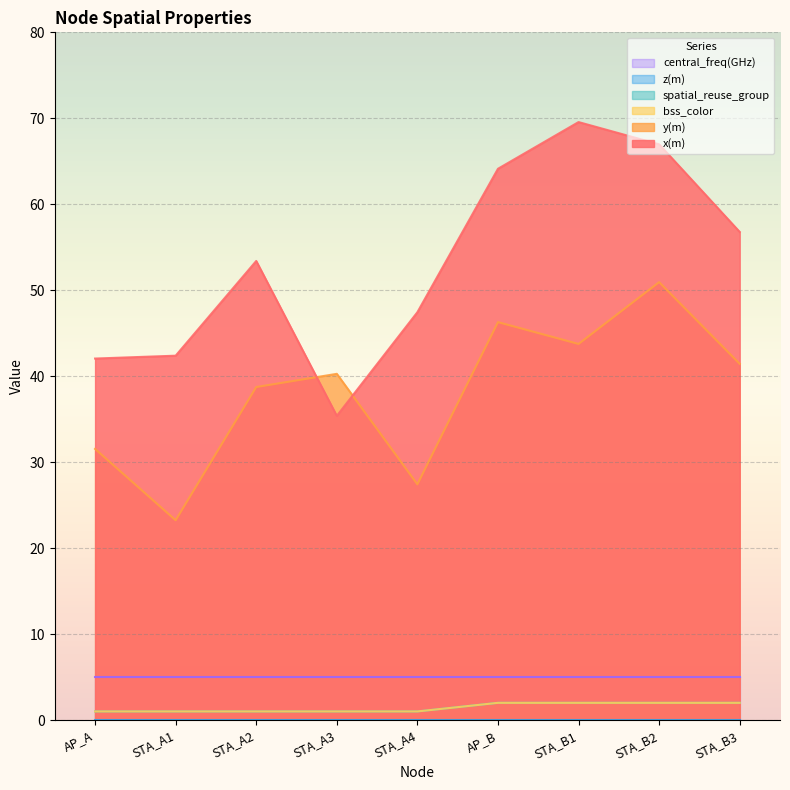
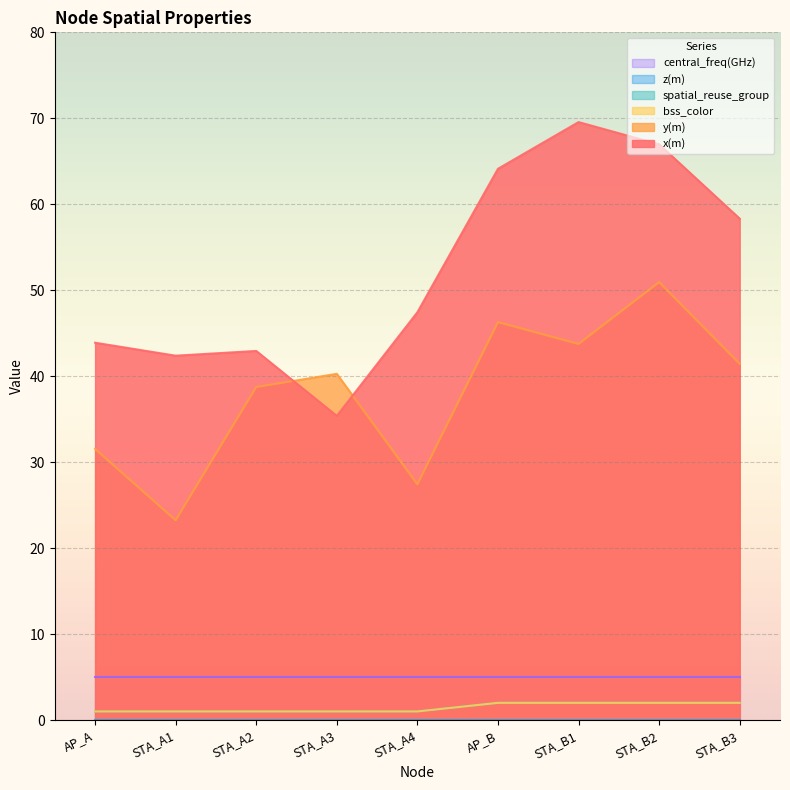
  {
    "central_freq(GHz)": {
      "AP_A": 5,
      "STA_A1": 5,
      "STA_A2": 5,
      "STA_A3": 5,
      "STA_A4": 5,
      "AP_B": 5,
      "STA_B1": 5,
      "STA_B2": 5,
      "STA_B3": 5
    },
    "z(m)": {
      "AP_A": 0,
      "STA_A1": 0,
      "STA_A2": 0,
      "STA_A3": 0,
      "STA_A4": 0,
      "AP_B": 0,
      "STA_B1": 0,
      "STA_B2": 0,
      "STA_B3": 0
    },
    "x(m)": {
-     "AP_A": 42,
+     "AP_A": 44,
      "STA_A1": 42,
-     "STA_A2": 53,
+     "STA_A2": 43,
      "STA_A3": 35,
      "STA_A4": 47,
      "AP_B": 64,
      "STA_B1": 70,
-     "STA_B3": 57
+     "STA_B3": 58
    }
  }
